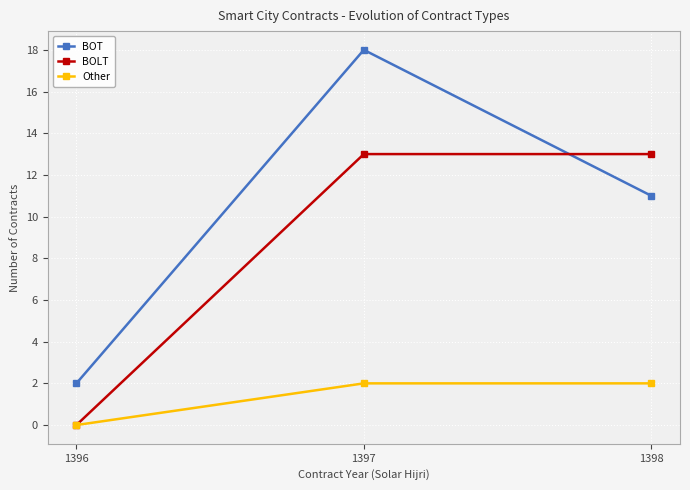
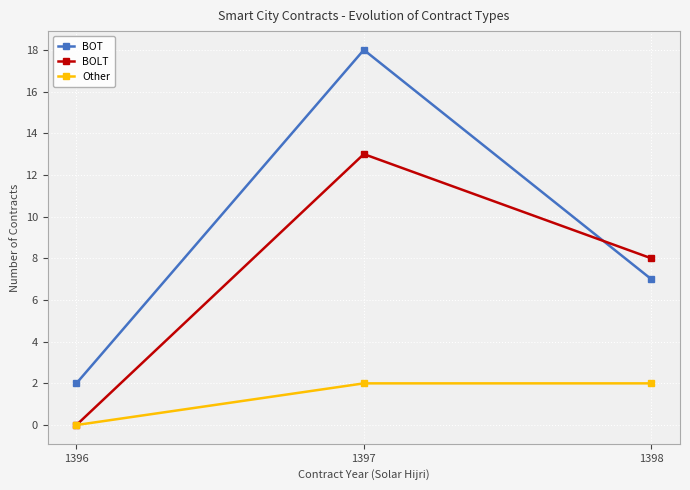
  {
    "BOT": {
      "1396": 2,
      "1397": 18,
-     "1398": 11
+     "1398": 7
    },
    "BOLT": {
      "1397": 13,
-     "1398": 13
+     "1398": 8
    },
    "Other": {
      "1397": 2,
      "1398": 2
    }
  }
